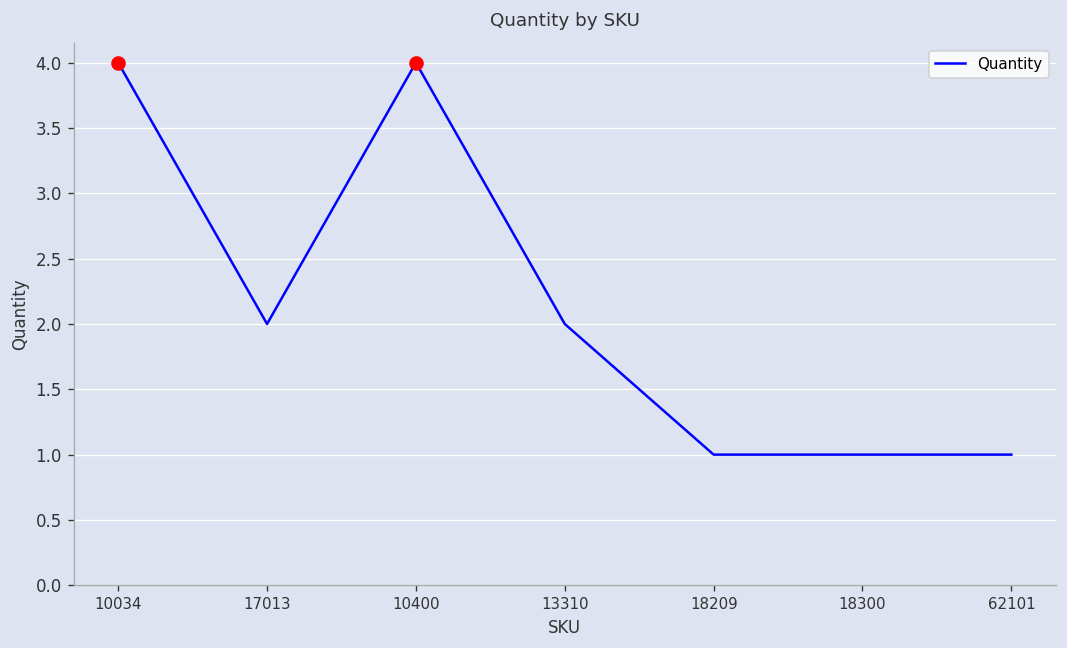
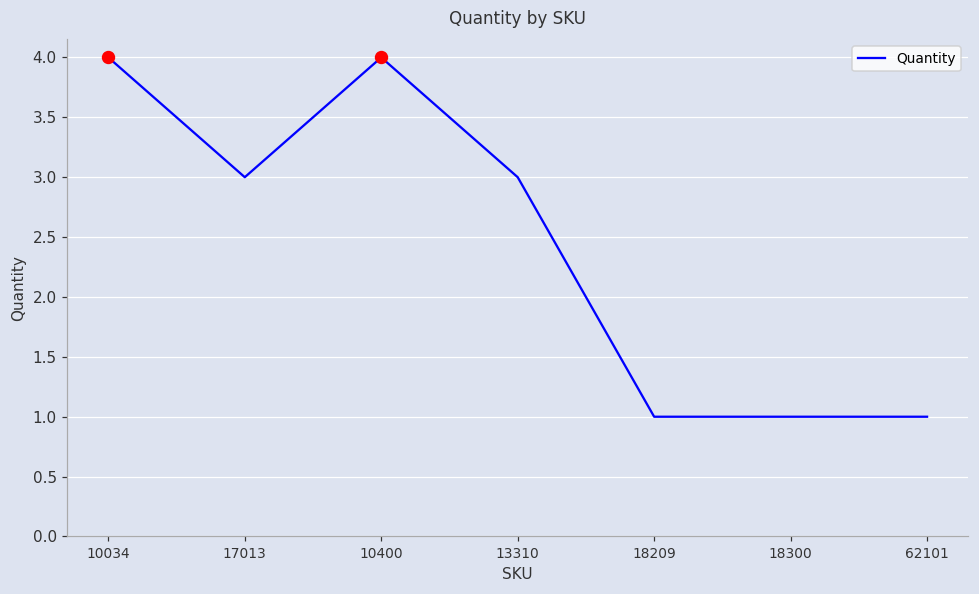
  {
    "Quantity": {
-     "17013": 2,
-     "13310": 2,
+     "17013": 3,
+     "13310": 3,
      "18209": 1,
      "18300": 1,
      "62101": 1
    }
  }
